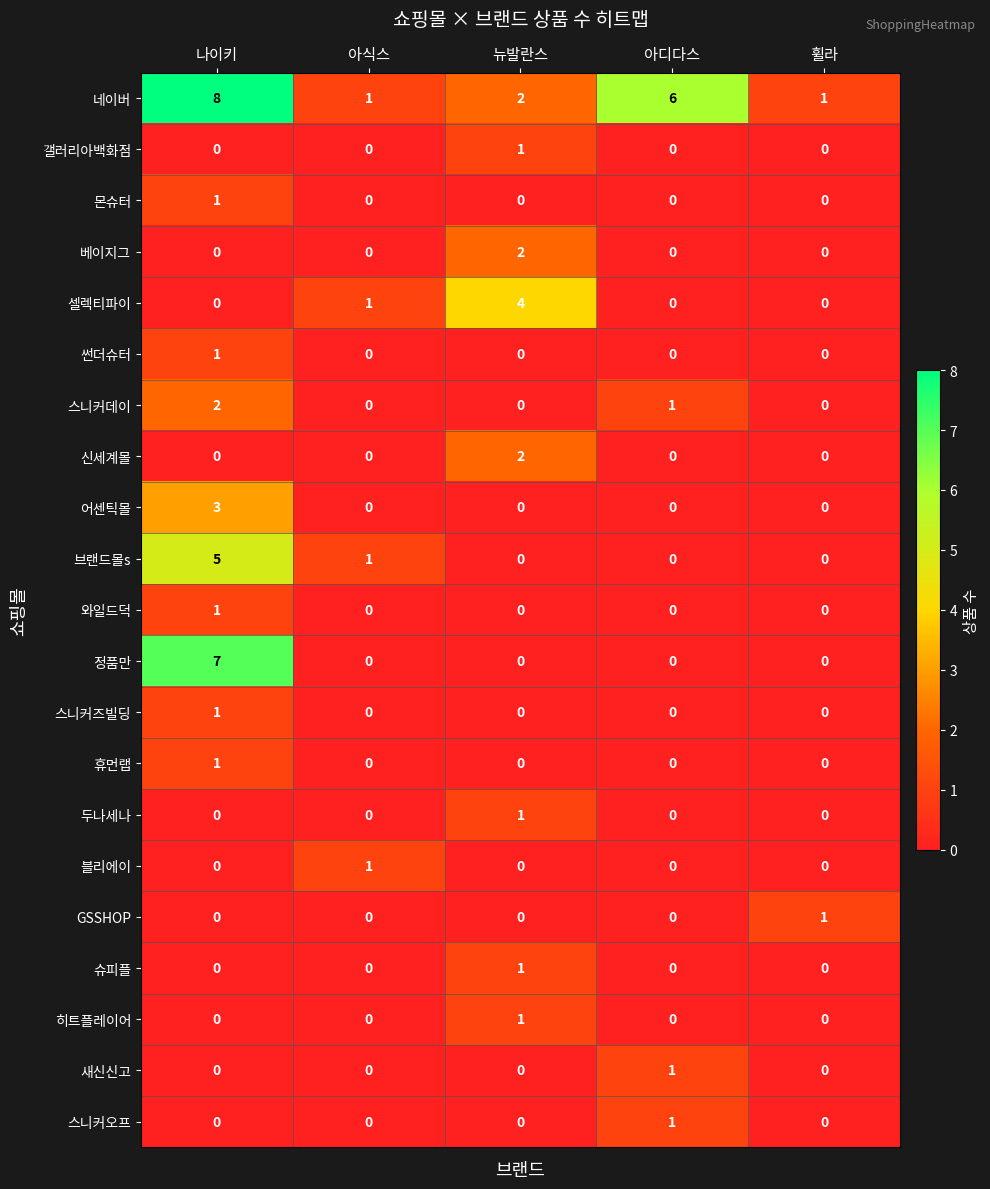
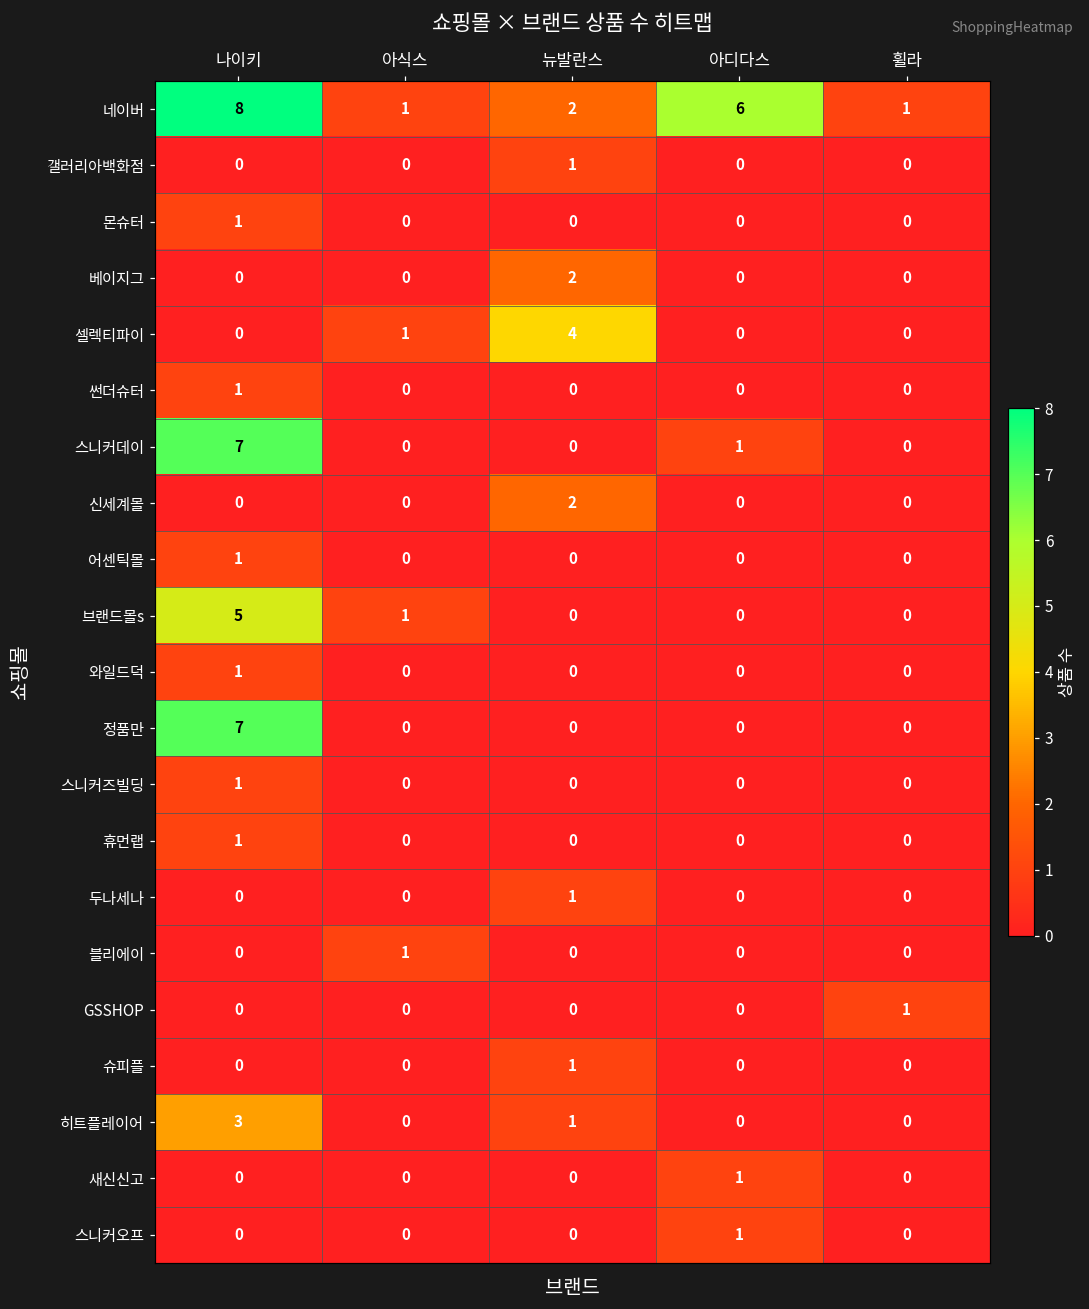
  {
    "네이버": {
      "나이키": 8,
      "아식스": 1,
      "뉴발란스": 2,
      "아디다스": 6,
      "휠라": 1
    },
    "갤러리아백화점": {
      "나이키": 0,
      "아식스": 0,
      "뉴발란스": 1,
      "아디다스": 0,
      "휠라": 0
    },
    "몬슈터": {
      "나이키": 1,
      "아식스": 0,
      "뉴발란스": 0,
      "아디다스": 0,
      "휠라": 0
    },
    "베이지그": {
      "나이키": 0,
      "아식스": 0,
      "뉴발란스": 2,
      "아디다스": 0,
      "휠라": 0
    },
    "셀렉티파이": {
      "나이키": 0,
      "아식스": 1,
      "뉴발란스": 4,
      "아디다스": 0,
      "휠라": 0
    },
    "썬더슈터": {
      "나이키": 1,
      "아식스": 0,
      "뉴발란스": 0,
      "아디다스": 0,
      "휠라": 0
    },
    "스니커데이": {
-     "나이키": 2,
+     "나이키": 7,
      "아식스": 0,
      "뉴발란스": 0,
      "아디다스": 1,
      "휠라": 0
    },
    "신세계몰": {
      "나이키": 0,
      "아식스": 0,
      "뉴발란스": 2,
      "아디다스": 0,
      "휠라": 0
    },
    "어센틱몰": {
-     "나이키": 3,
+     "나이키": 1,
      "아식스": 0,
      "뉴발란스": 0,
      "아디다스": 0,
      "휠라": 0
    },
    "브랜드몰s": {
      "나이키": 5,
      "아식스": 1,
      "뉴발란스": 0,
      "아디다스": 0,
      "휠라": 0
    },
    "와일드덕": {
      "나이키": 1,
      "아식스": 0,
      "뉴발란스": 0,
      "아디다스": 0,
      "휠라": 0
    },
    "정품만": {
      "나이키": 7,
      "아식스": 0,
      "뉴발란스": 0,
      "아디다스": 0,
      "휠라": 0
    },
    "스니커즈빌딩": {
      "나이키": 1,
      "아식스": 0,
      "뉴발란스": 0,
      "아디다스": 0,
      "휠라": 0
    },
    "휴먼랩": {
      "나이키": 1,
      "아식스": 0,
      "뉴발란스": 0,
      "아디다스": 0,
      "휠라": 0
    },
    "두나세나": {
      "나이키": 0,
      "아식스": 0,
      "뉴발란스": 1,
      "아디다스": 0,
      "휠라": 0
    },
    "블리에이": {
      "나이키": 0,
      "아식스": 1,
      "뉴발란스": 0,
      "아디다스": 0,
      "휠라": 0
    },
    "GSSHOP": {
      "나이키": 0,
      "아식스": 0,
      "뉴발란스": 0,
      "아디다스": 0,
      "휠라": 1
    },
    "슈피플": {
      "나이키": 0,
      "아식스": 0,
      "뉴발란스": 1,
      "아디다스": 0,
      "휠라": 0
    },
    "히트플레이어": {
-     "나이키": 0,
+     "나이키": 3,
      "아식스": 0,
      "뉴발란스": 1,
      "아디다스": 0,
      "휠라": 0
    },
    "새신신고": {
      "나이키": 0,
      "아식스": 0,
      "뉴발란스": 0,
      "아디다스": 1,
      "휠라": 0
    },
    "스니커오프": {
      "나이키": 0,
      "아식스": 0,
      "뉴발란스": 0,
      "아디다스": 1,
      "휠라": 0
    }
  }
